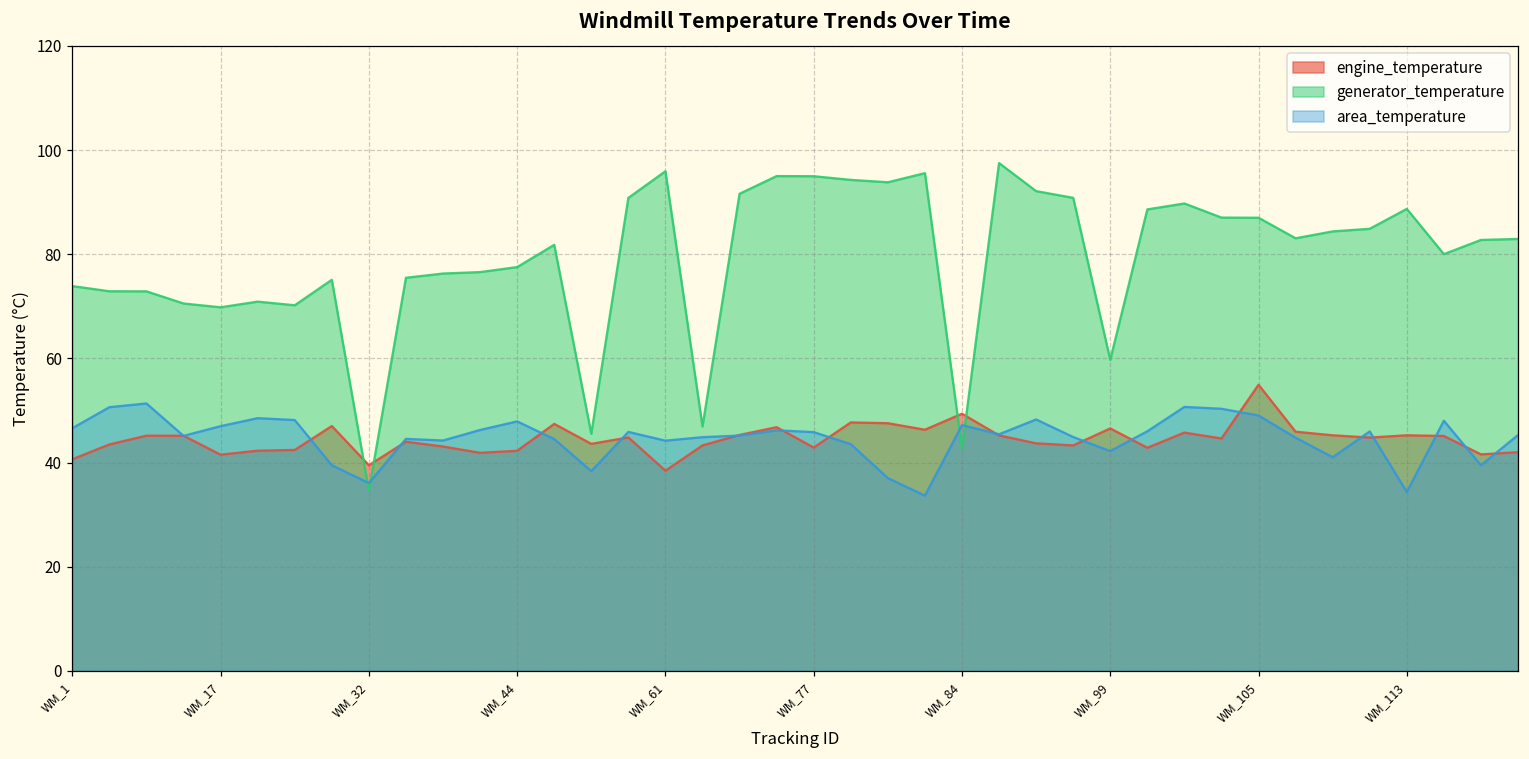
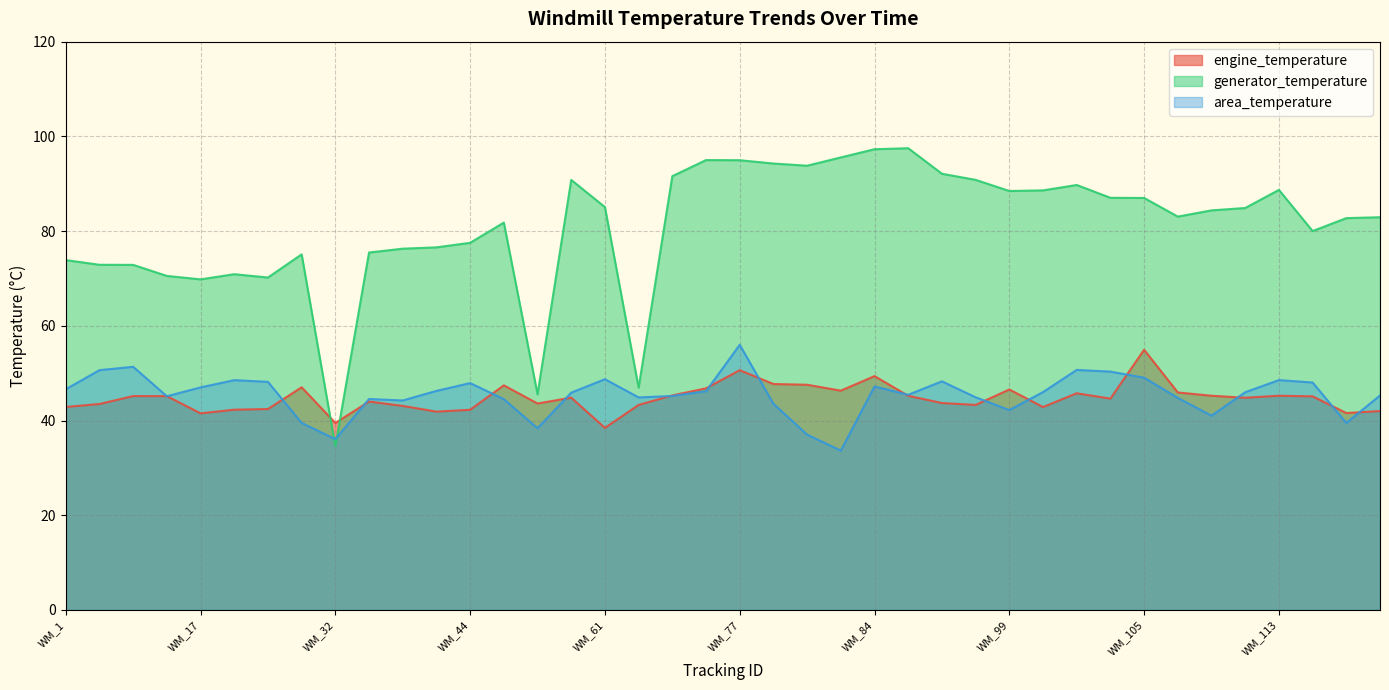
  {
    "engine_temperature": {
-     "WM_1": 41,
+     "WM_1": 43,
      "WM_17": 42,
      "WM_32": 39,
      "WM_44": 42,
      "WM_61": 38,
-     "WM_77": 43,
+     "WM_77": 51,
      "WM_84": 49,
      "WM_99": 47,
      "WM_105": 55,
      "WM_113": 45
    },
    "generator_temperature": {
      "WM_1": 74,
      "WM_17": 70,
      "WM_32": 35,
      "WM_44": 78,
-     "WM_61": 96,
+     "WM_61": 85,
      "WM_77": 95,
-     "WM_84": 43,
-     "WM_99": 60,
+     "WM_84": 97,
+     "WM_99": 88,
      "WM_105": 87,
      "WM_113": 89
    },
    "area_temperature": {
      "WM_1": 47,
      "WM_17": 47,
      "WM_32": 36,
      "WM_44": 48,
-     "WM_61": 44,
-     "WM_77": 46,
+     "WM_61": 49,
+     "WM_77": 56,
      "WM_84": 47,
      "WM_99": 42,
      "WM_105": 49,
-     "WM_113": 34
+     "WM_113": 49
    }
  }
